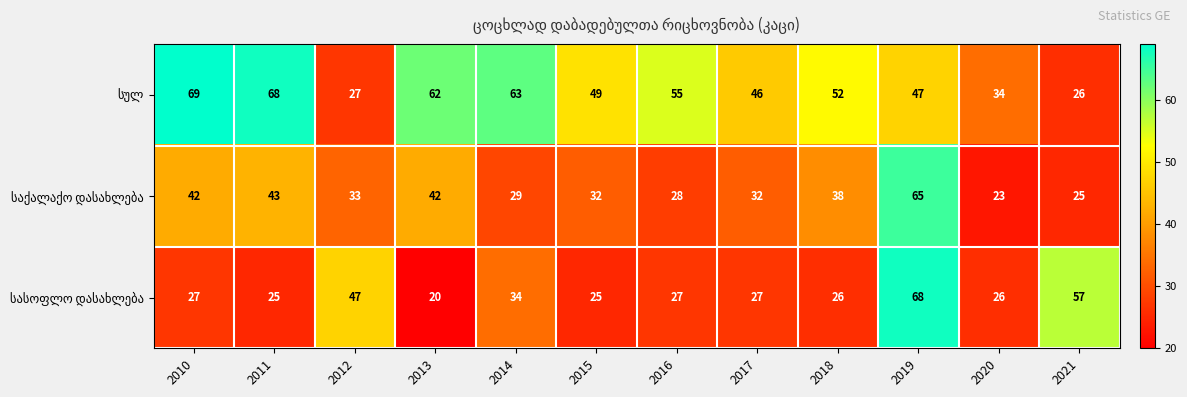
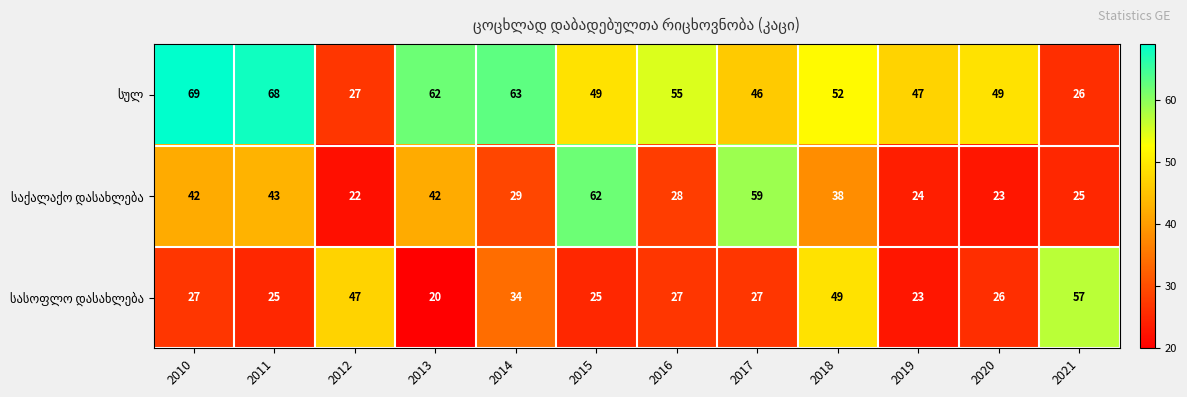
  {
    "სულ": {
      "2010": 69,
      "2011": 68,
      "2012": 27,
      "2013": 62,
      "2014": 63,
      "2015": 49,
      "2016": 55,
      "2017": 46,
      "2018": 52,
      "2019": 47,
-     "2020": 34,
+     "2020": 49,
      "2021": 26
    },
    "საქალაქო დასახლება": {
      "2010": 42,
      "2011": 43,
-     "2012": 33,
+     "2012": 22,
      "2013": 42,
      "2014": 29,
-     "2015": 32,
+     "2015": 62,
      "2016": 28,
-     "2017": 32,
+     "2017": 59,
      "2018": 38,
-     "2019": 65,
+     "2019": 24,
      "2020": 23,
      "2021": 25
    },
    "სასოფლო დასახლება": {
      "2010": 27,
      "2011": 25,
      "2012": 47,
      "2013": 20,
      "2014": 34,
      "2015": 25,
      "2016": 27,
      "2017": 27,
-     "2018": 26,
-     "2019": 68,
+     "2018": 49,
+     "2019": 23,
      "2020": 26,
      "2021": 57
    }
  }
